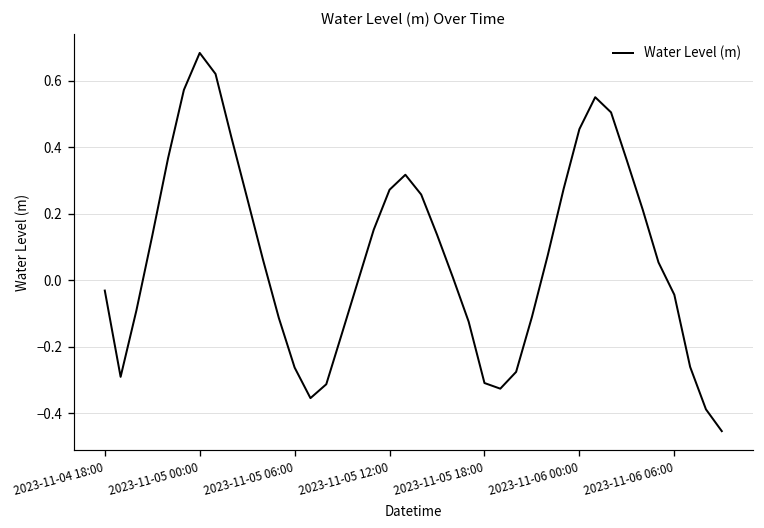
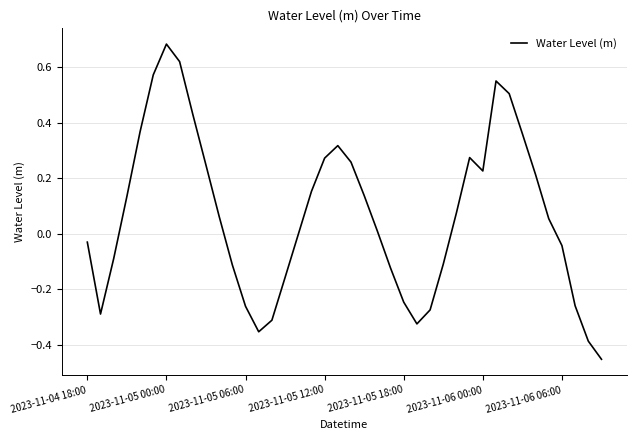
  {
    "2023-11-04 18:00": -0.03,
    "2023-11-05 00:00": 0.68,
    "2023-11-05 06:00": -0.26,
    "2023-11-05 12:00": 0.27,
-   "2023-11-05 18:00": -0.31,
-   "2023-11-06 00:00": 0.45,
+   "2023-11-05 18:00": -0.25,
+   "2023-11-06 00:00": 0.23,
    "2023-11-06 06:00": -0.04
  }
